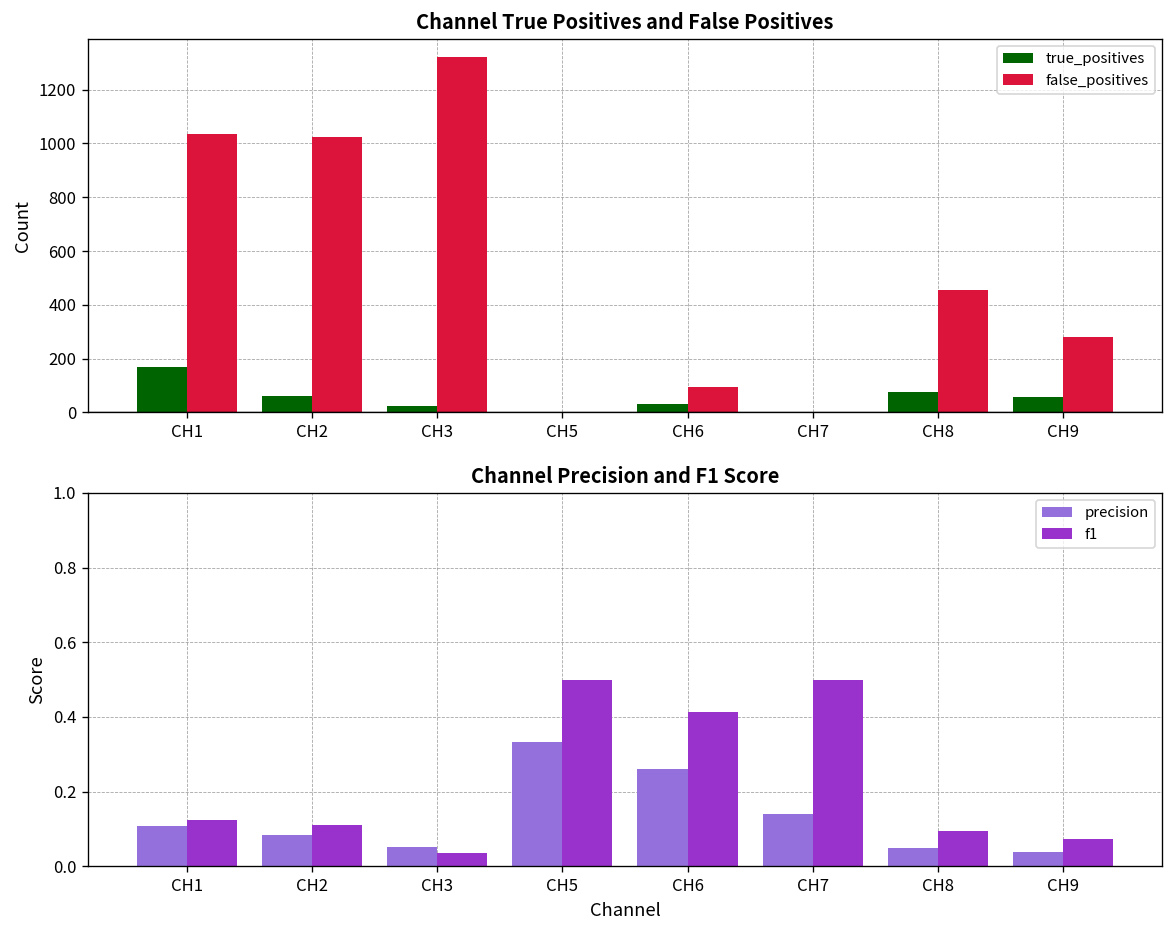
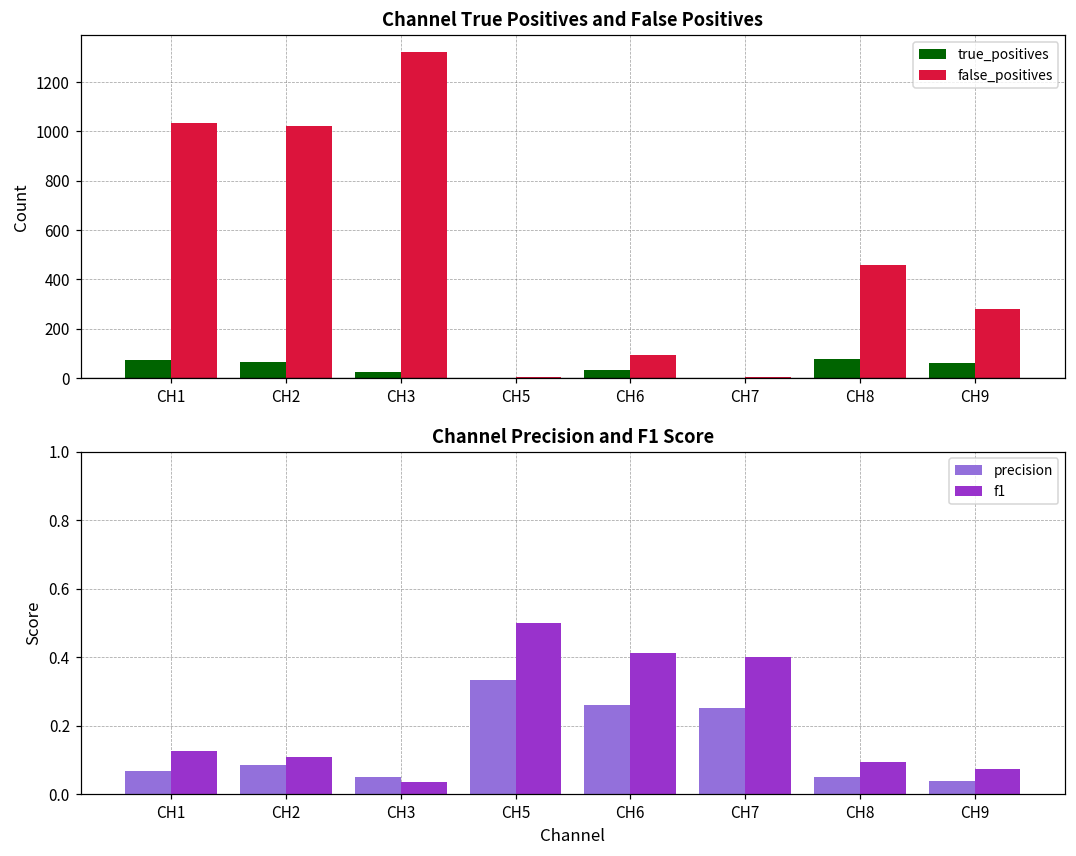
  {
    "Channel True Positives and False Positives": {
      "true_positives": {
-       "CH1": 170,
+       "CH1": 70,
        "CH2": 60,
        "CH3": 30,
        "CH6": 30,
        "CH8": 80,
        "CH9": 60
      },
      "false_positives": {
        "CH1": 1040,
        "CH2": 1020,
        "CH3": 1320,
        "CH6": 90,
        "CH8": 460,
        "CH9": 280
      }
    },
    "Channel Precision and F1 Score": {
      "precision": {
-       "CH1": 0.11,
+       "CH1": 0.07,
        "CH2": 0.08,
        "CH3": 0.05,
        "CH5": 0.33,
        "CH6": 0.26,
-       "CH7": 0.14,
+       "CH7": 0.25,
        "CH8": 0.05,
        "CH9": 0.04
      },
      "f1": {
        "CH1": 0.13,
        "CH2": 0.11,
        "CH3": 0.04,
        "CH5": 0.5,
        "CH6": 0.41,
-       "CH7": 0.5,
+       "CH7": 0.4,
        "CH8": 0.1,
        "CH9": 0.07
      }
    }
  }
